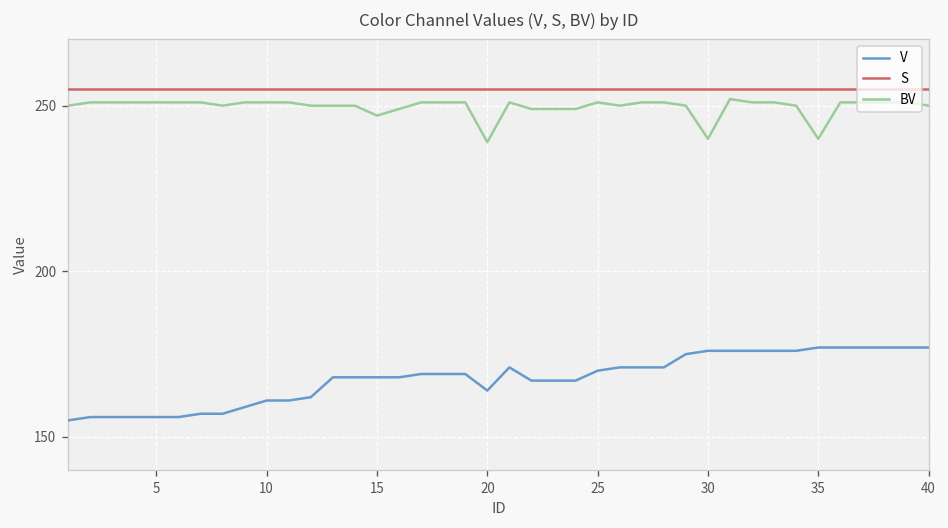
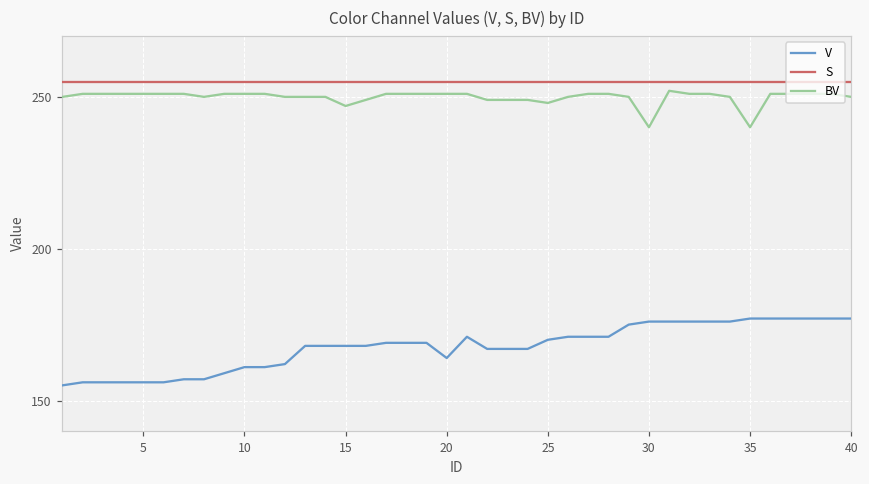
  {
    "V": {
      "5": 156,
      "10": 161,
      "15": 168,
      "20": 164,
      "25": 170,
      "30": 176,
      "35": 177,
      "40": 177
    },
    "S": {
      "5": 255,
      "10": 255,
      "15": 255,
      "20": 255,
      "25": 255,
      "30": 255,
      "35": 255,
      "40": 255
    },
    "BV": {
      "5": 251,
      "10": 251,
      "15": 247,
-     "20": 239,
-     "25": 251,
+     "20": 251,
+     "25": 248,
      "30": 240,
      "35": 240,
      "40": 250
    }
  }
